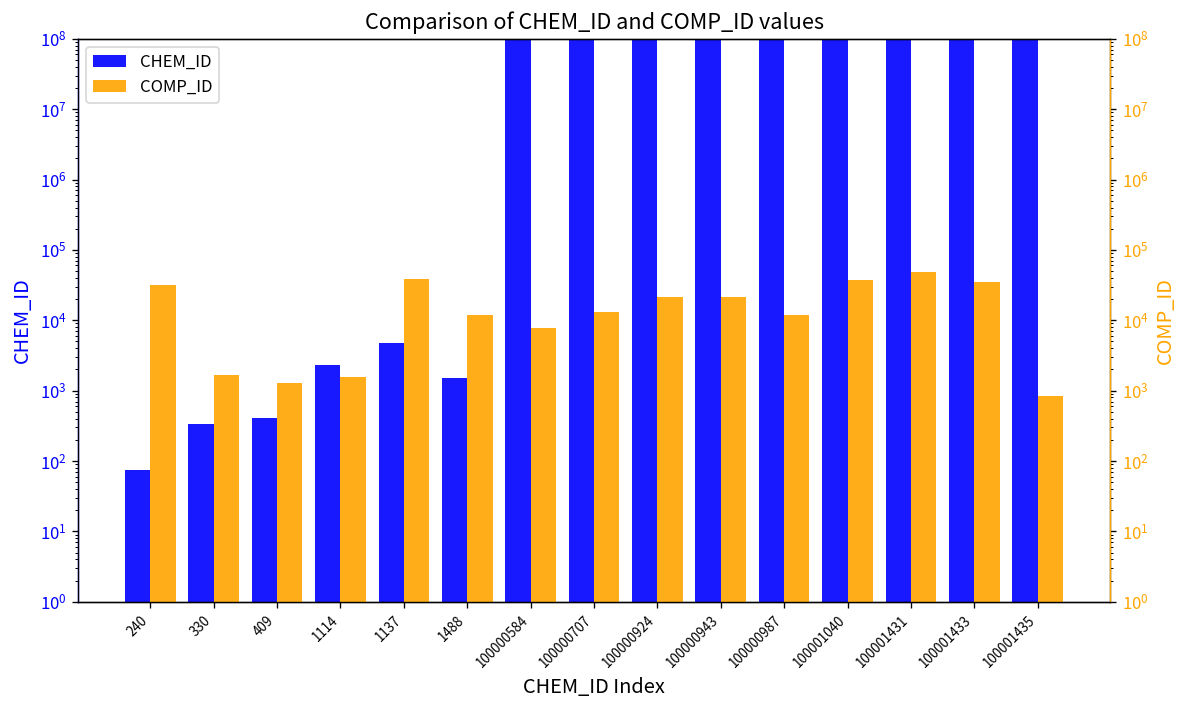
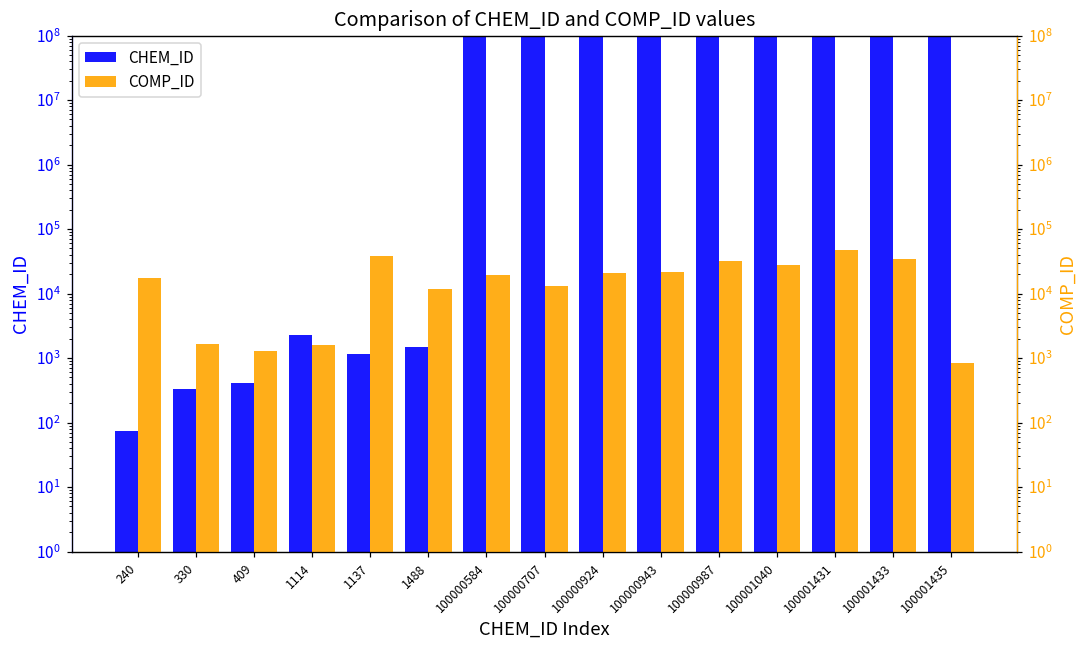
  {
    "CHEM_ID": {
      "240": 80,
      "330": 300,
      "409": 400,
      "1114": 2300,
-     "1137": 5000,
+     "1137": 1100,
      "1488": 1500,
      "100000584": 100000000,
      "100000707": 100000000,
      "100000924": 100000000,
      "100000943": 100000000,
      "100000987": 100000000,
      "100001040": 100000000,
      "100001431": 100000000,
      "100001433": 100000000,
      "100001435": 100000000
    },
    "COMP_ID": {
-     "240": 30000,
+     "240": 17000,
      "330": 1600,
      "409": 1300,
      "1114": 1600,
      "1137": 40000,
      "1488": 12000,
-     "100000584": 8000,
+     "100000584": 19000,
      "100000707": 13000,
      "100000924": 21000,
      "100000943": 21000,
-     "100000987": 12000,
-     "100001040": 40000,
+     "100000987": 30000,
+     "100001040": 30000,
      "100001431": 50000,
      "100001433": 30000,
      "100001435": 800
    }
  }
